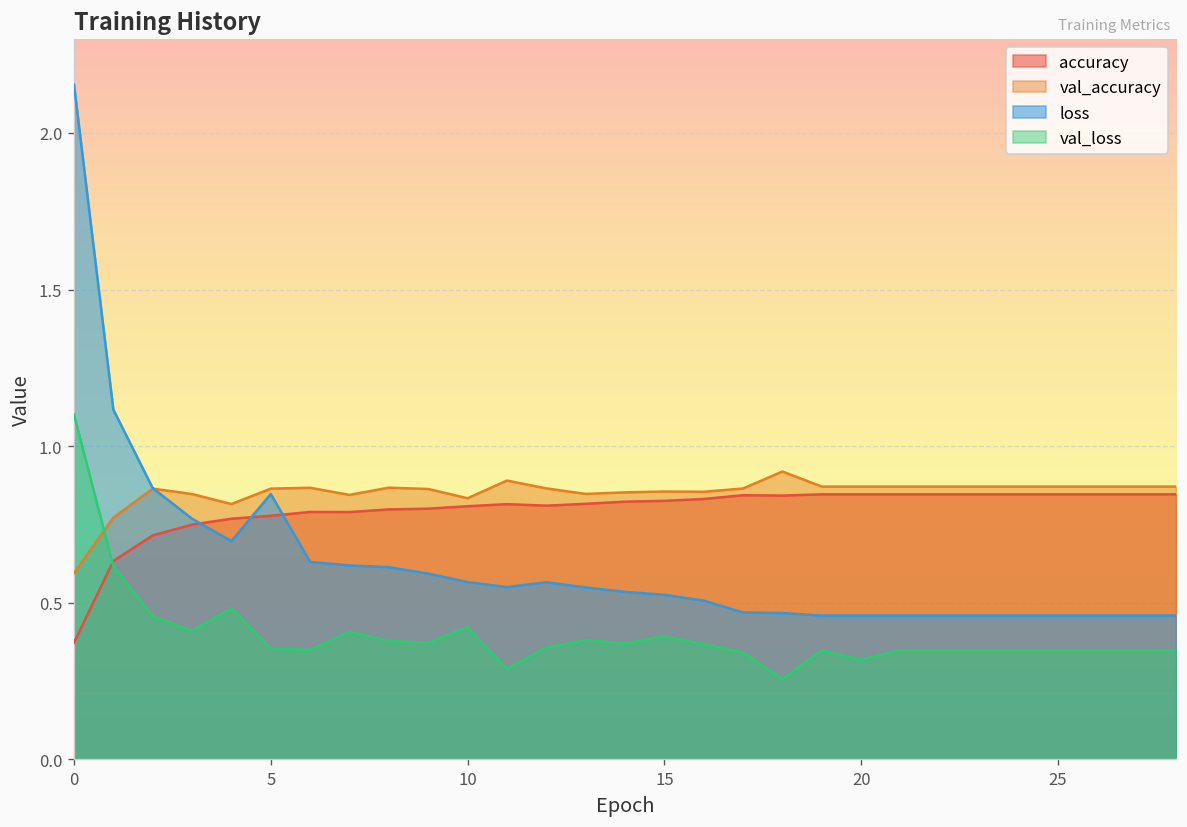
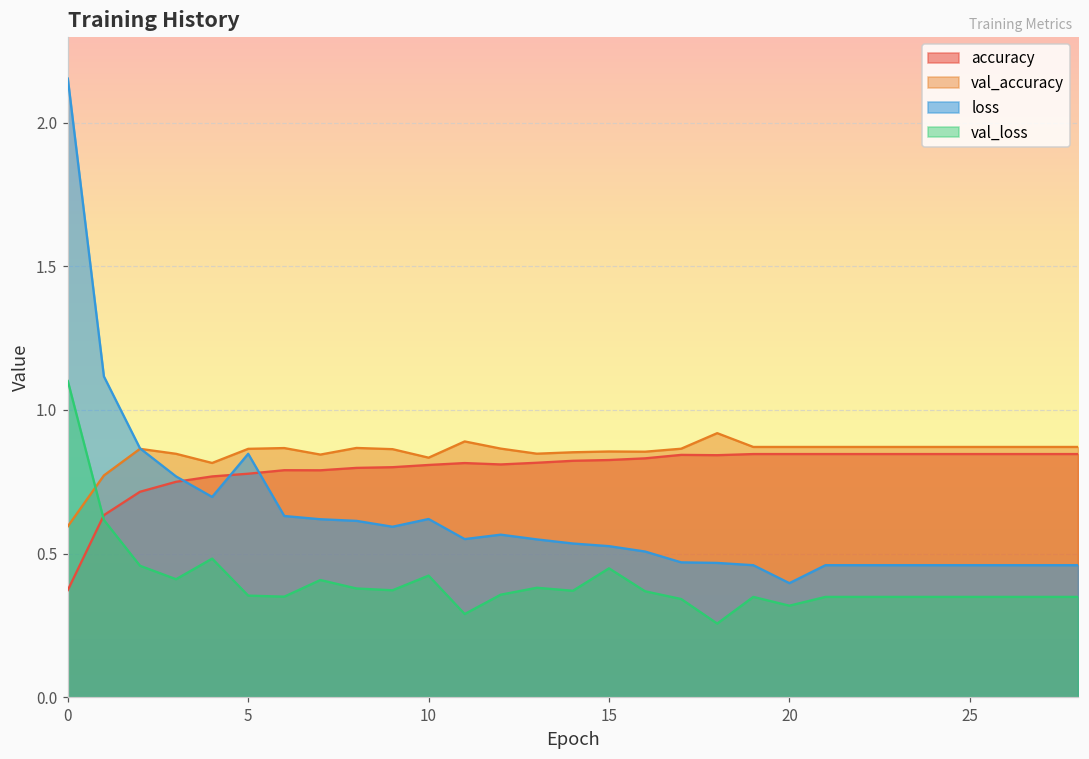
  {
    "loss": {
      "0": 2.15,
      "5": 0.85,
-     "10": 0.57,
+     "10": 0.62,
      "15": 0.53,
-     "20": 0.46,
+     "20": 0.40,
      "25": 0.46
    },
    "val_loss": {
      "0": 1.10,
      "5": 0.35,
      "10": 0.42,
-     "15": 0.39,
+     "15": 0.45,
      "20": 0.32,
      "25": 0.35
    }
  }
